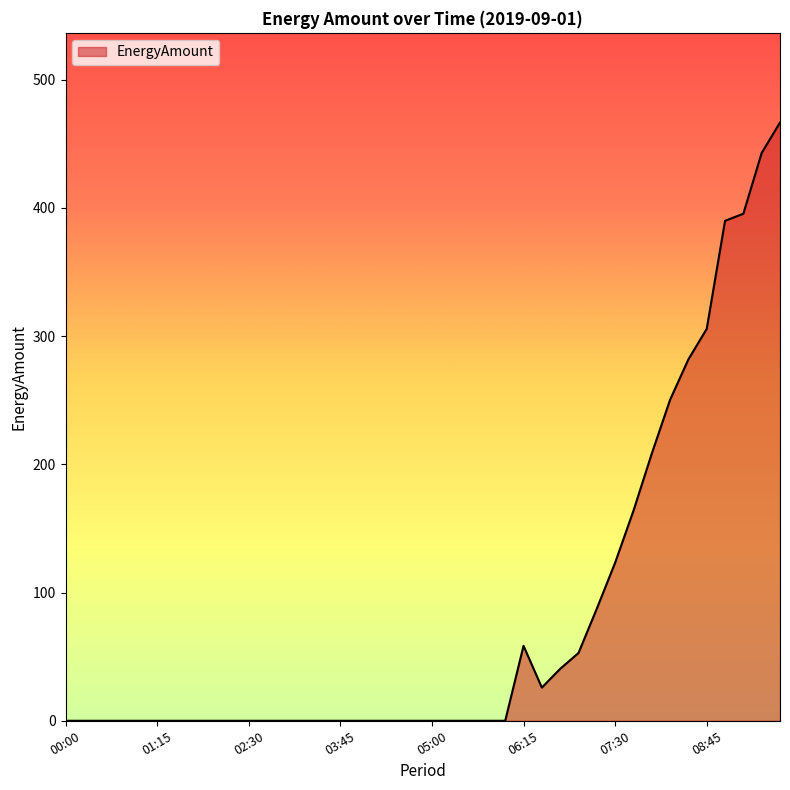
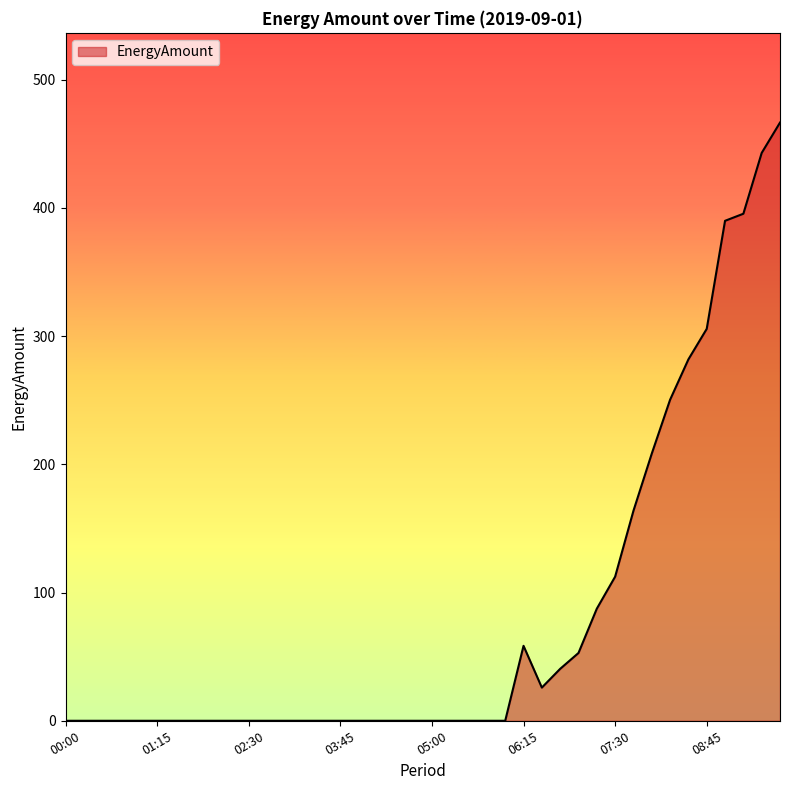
  {
    "00:00": 0,
    "01:15": 0,
    "02:30": 0,
    "03:45": 0,
    "05:00": 0,
    "06:15": 58,
-   "07:30": 123,
+   "07:30": 112,
    "08:45": 306
  }
